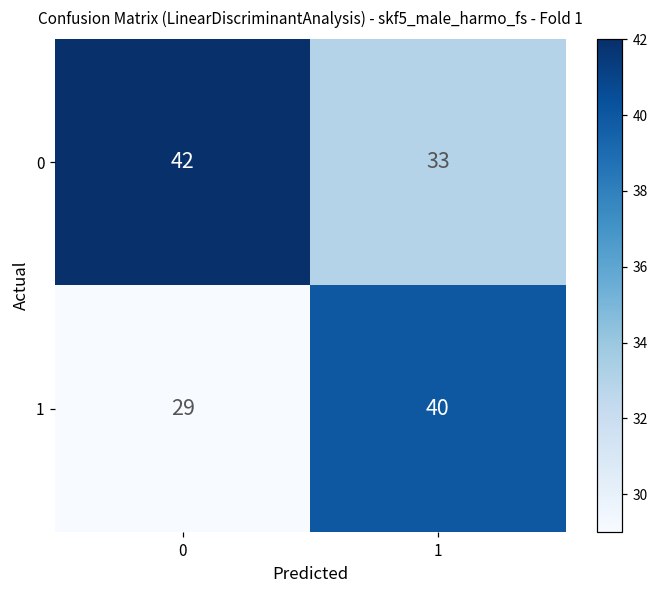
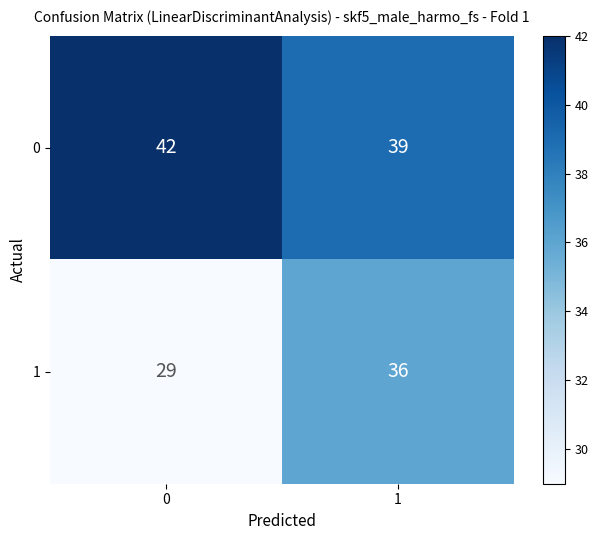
  {
    "0": {
      "0": 42,
-     "1": 33
+     "1": 39
    },
    "1": {
      "0": 29,
-     "1": 40
+     "1": 36
    }
  }
